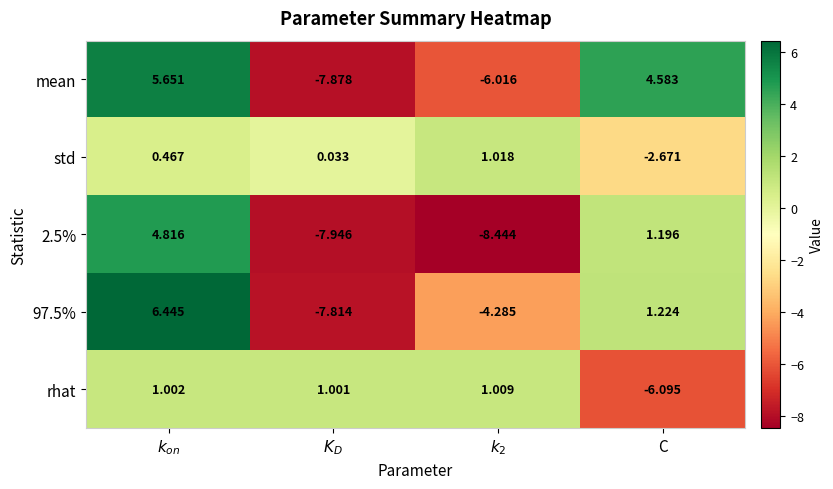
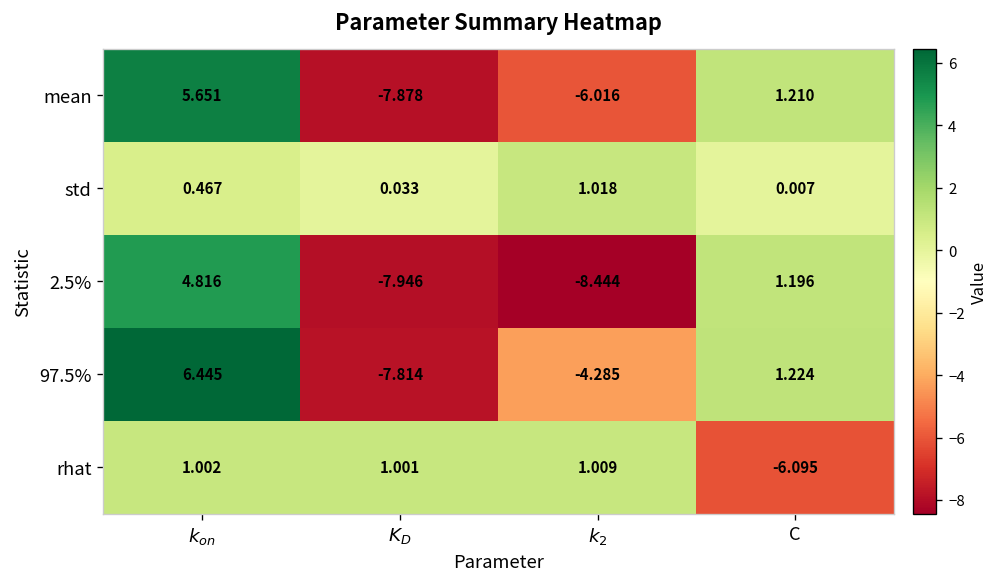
  {
    "mean": {
-     "C": 4.583
+     "C": 1.210
    },
    "std": {
-     "C": -2.671
+     "C": 0.007
    },
    "2.5%": {
      "C": 1.196
    },
    "97.5%": {
      "C": 1.224
    },
    "rhat": {
      "C": -6.095
    }
  }
